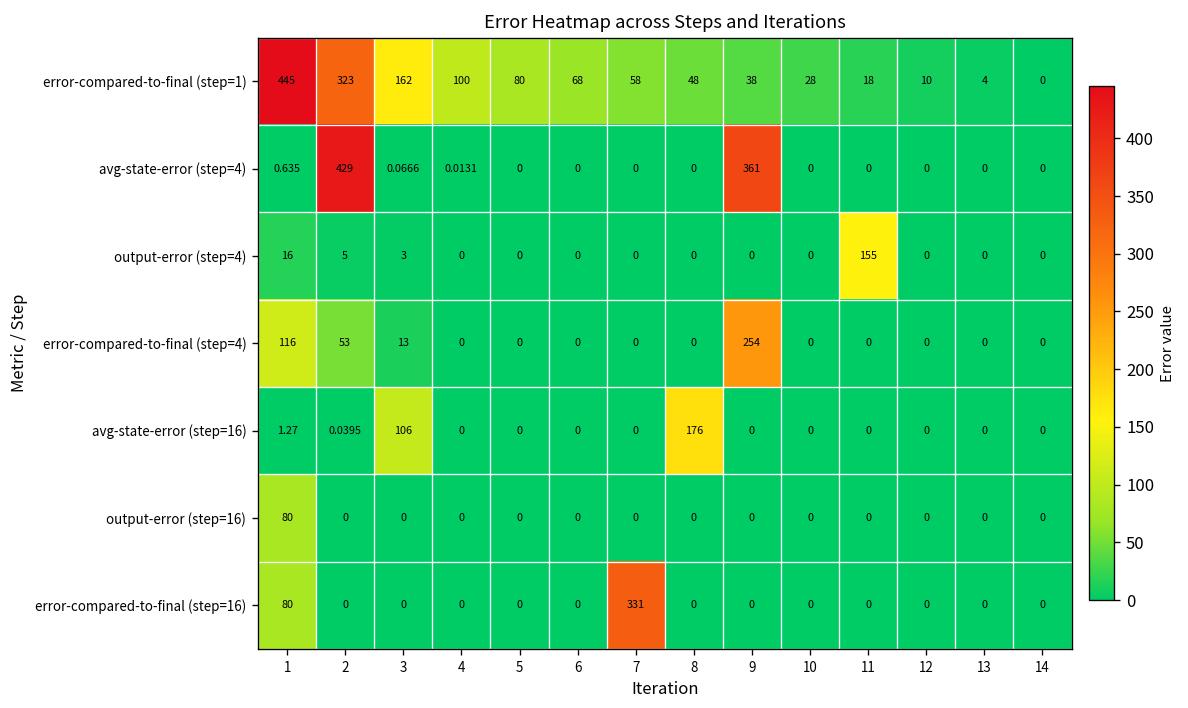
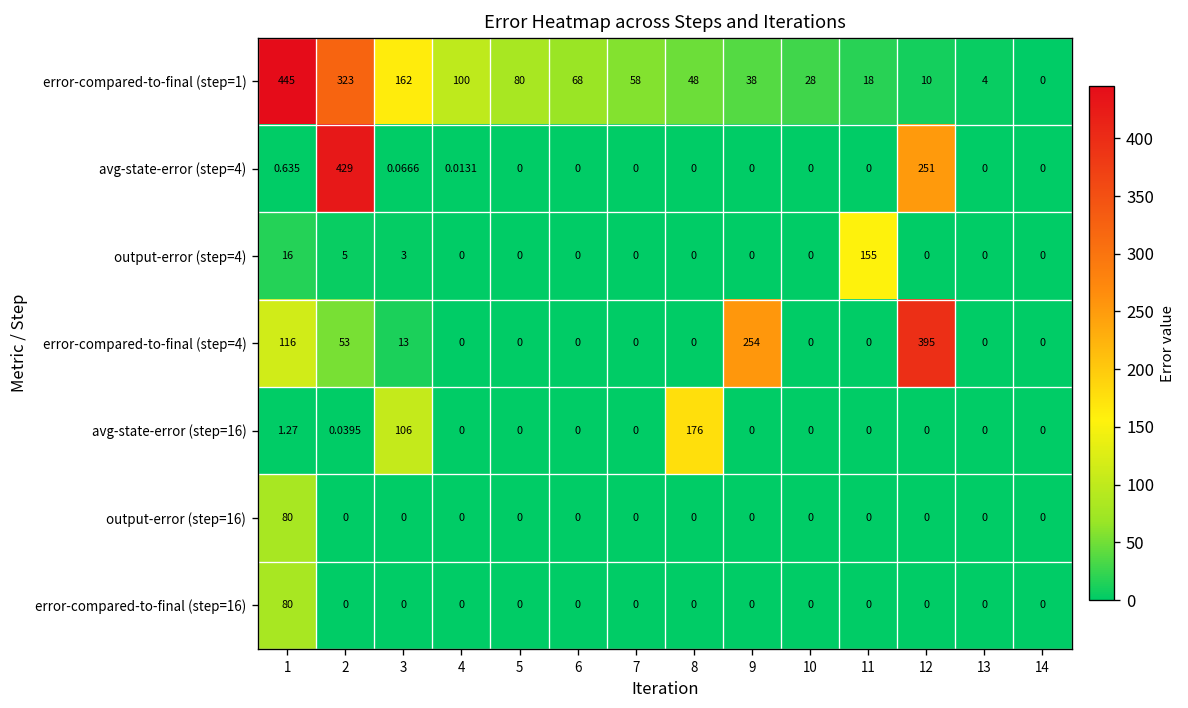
  {
    "error-compared-to-final (step=1)": {
      "1": 445,
      "2": 323,
      "3": 162,
      "4": 100,
      "5": 80,
      "6": 68,
      "7": 58,
      "8": 48,
      "9": 38,
      "10": 28,
      "11": 18,
      "12": 10,
      "13": 4,
      "14": 0
    },
    "avg-state-error (step=4)": {
      "1": 0.635,
      "2": 429,
      "3": 0.0666,
      "4": 0.0131,
      "5": 0,
      "6": 0,
      "7": 0,
      "8": 0,
-     "9": 361,
+     "9": 0,
      "10": 0,
      "11": 0,
-     "12": 0,
+     "12": 251,
      "13": 0,
      "14": 0
    },
    "output-error (step=4)": {
      "1": 16,
      "2": 5,
      "3": 3,
      "4": 0,
      "5": 0,
      "6": 0,
      "7": 0,
      "8": 0,
      "9": 0,
      "10": 0,
      "11": 155,
      "12": 0,
      "13": 0,
      "14": 0
    },
    "error-compared-to-final (step=4)": {
      "1": 116,
      "2": 53,
      "3": 13,
      "4": 0,
      "5": 0,
      "6": 0,
      "7": 0,
      "8": 0,
      "9": 254,
      "10": 0,
      "11": 0,
-     "12": 0,
+     "12": 395,
      "13": 0,
      "14": 0
    },
    "avg-state-error (step=16)": {
      "1": 1.27,
      "2": 0.0395,
      "3": 106,
      "4": 0,
      "5": 0,
      "6": 0,
      "7": 0,
      "8": 176,
      "9": 0,
      "10": 0,
      "11": 0,
      "12": 0,
      "13": 0,
      "14": 0
    },
    "output-error (step=16)": {
      "1": 80,
      "2": 0,
      "3": 0,
      "4": 0,
      "5": 0,
      "6": 0,
      "7": 0,
      "8": 0,
      "9": 0,
      "10": 0,
      "11": 0,
      "12": 0,
      "13": 0,
      "14": 0
    },
    "error-compared-to-final (step=16)": {
      "1": 80,
      "2": 0,
      "3": 0,
      "4": 0,
      "5": 0,
      "6": 0,
-     "7": 331,
+     "7": 0,
      "8": 0,
      "9": 0,
      "10": 0,
      "11": 0,
      "12": 0,
      "13": 0,
      "14": 0
    }
  }
